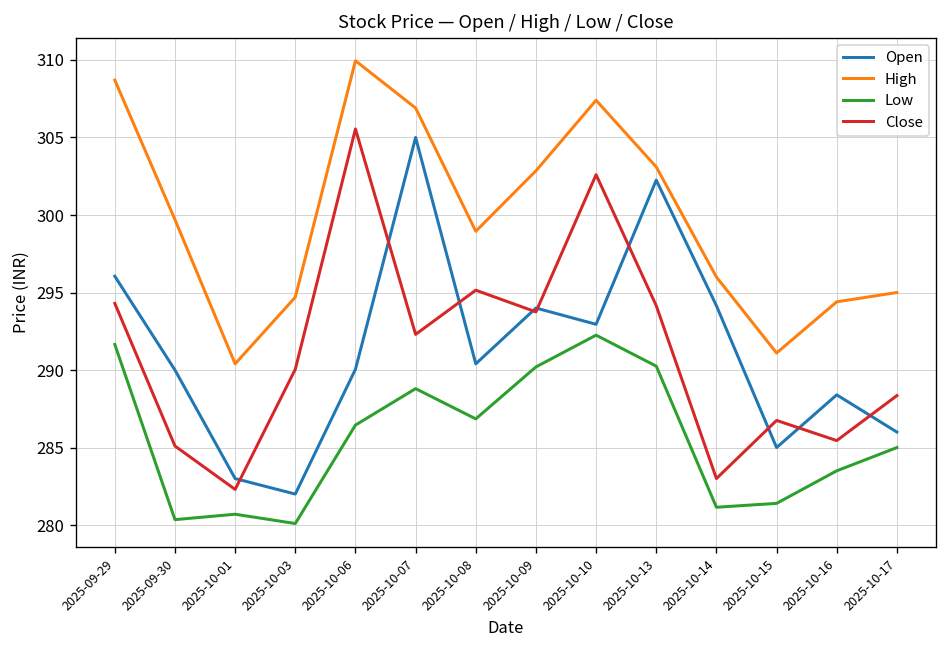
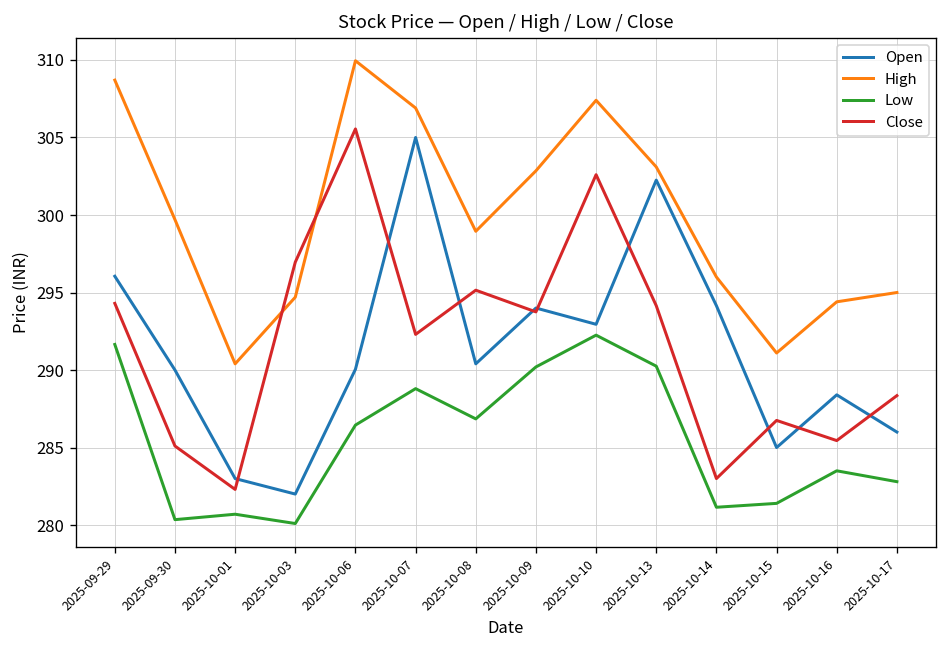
  {
    "Open": {
      "2025-09-29": 296.1,
      "2025-09-30": 290.0,
      "2025-10-01": 283.0,
      "2025-10-03": 282.0,
      "2025-10-06": 290.1,
      "2025-10-07": 305.0,
      "2025-10-08": 290.4,
      "2025-10-09": 294.0,
      "2025-10-10": 293.0,
      "2025-10-13": 302.3,
      "2025-10-14": 294.2,
      "2025-10-15": 285.0,
      "2025-10-16": 288.4,
      "2025-10-17": 286.0
    },
    "High": {
      "2025-09-29": 308.7,
      "2025-09-30": 299.7,
      "2025-10-01": 290.4,
      "2025-10-03": 294.7,
      "2025-10-06": 310.0,
      "2025-10-07": 306.9,
      "2025-10-08": 299.0,
      "2025-10-09": 302.9,
      "2025-10-10": 307.4,
      "2025-10-13": 303.1,
      "2025-10-14": 296.0,
      "2025-10-15": 291.1,
      "2025-10-16": 294.4,
      "2025-10-17": 295.0
    },
    "Low": {
      "2025-09-29": 291.7,
      "2025-09-30": 280.4,
      "2025-10-01": 280.7,
      "2025-10-03": 280.1,
      "2025-10-06": 286.5,
      "2025-10-07": 288.8,
      "2025-10-08": 286.9,
      "2025-10-09": 290.2,
      "2025-10-10": 292.3,
      "2025-10-13": 290.3,
      "2025-10-14": 281.2,
      "2025-10-15": 281.4,
      "2025-10-16": 283.5,
-     "2025-10-17": 285.0
+     "2025-10-17": 282.8
    },
    "Close": {
      "2025-09-29": 294.3,
      "2025-09-30": 285.1,
      "2025-10-01": 282.3,
-     "2025-10-03": 290.1,
+     "2025-10-03": 297.0,
      "2025-10-06": 305.6,
      "2025-10-07": 292.3,
      "2025-10-08": 295.2,
      "2025-10-09": 293.8,
      "2025-10-10": 302.6,
      "2025-10-13": 294.2,
      "2025-10-14": 283.0,
      "2025-10-15": 286.8,
      "2025-10-16": 285.5,
      "2025-10-17": 288.4
    }
  }
